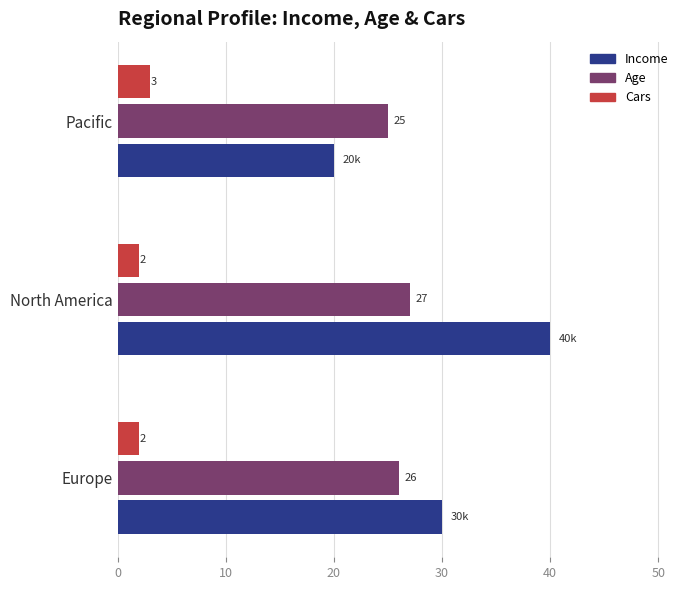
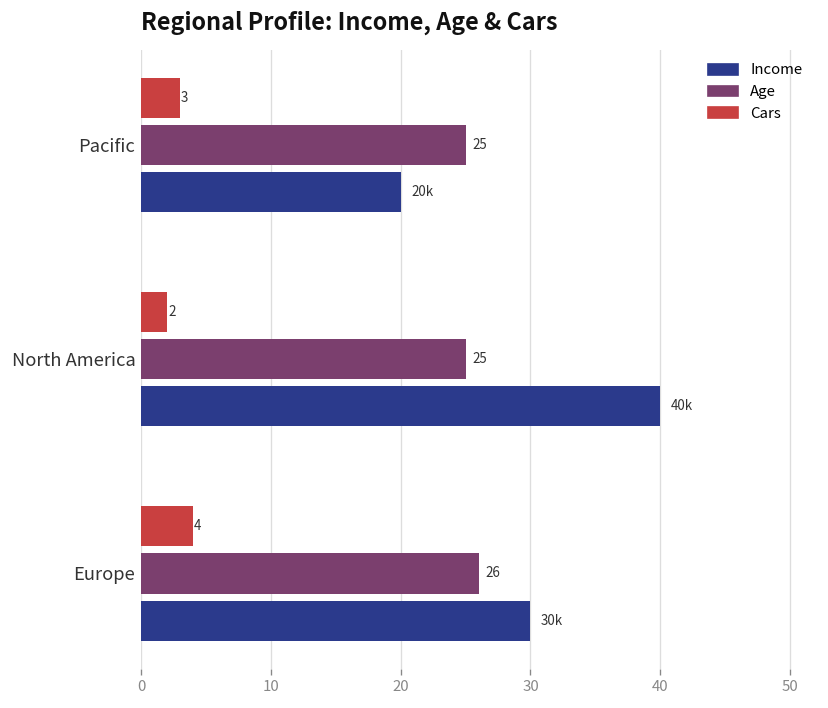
  {
    "Income": {
      "Pacific": "20k",
      "North America": "40k",
      "Europe": "30k"
    },
    "Age": {
      "Pacific": "25",
-     "North America": "27",
+     "North America": "25",
      "Europe": "26"
    },
    "Cars": {
      "Pacific": "3",
      "North America": "2",
-     "Europe": "2"
+     "Europe": "4"
    }
  }
